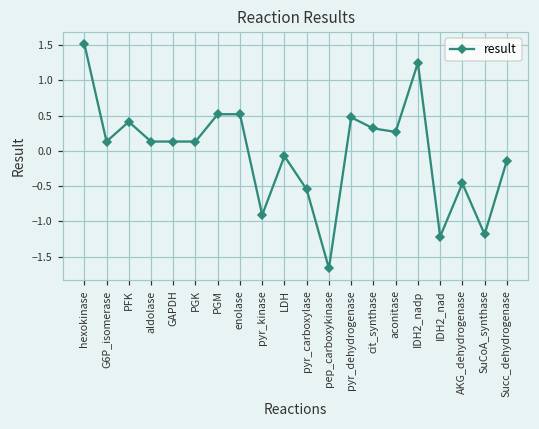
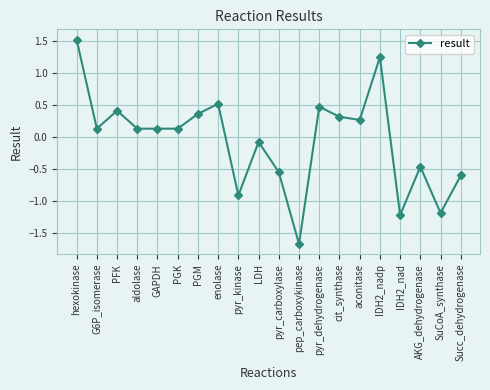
  {
    "hexokinase": 1.5,
    "G6P_isomerase": 0.1,
    "PFK": 0.4,
    "aldolase": 0.1,
    "GAPDH": 0.1,
    "PGK": 0.1,
-   "PGM": 0.5,
+   "PGM": 0.4,
    "enolase": 0.5,
    "pyr_kinase": -0.9,
    "LDH": -0.1,
    "pyr_carboxylase": -0.5,
    "pep_carboxykinase": -1.7,
    "pyr_dehydrogenase": 0.5,
    "cit_synthase": 0.3,
    "aconitase": 0.3,
    "IDH2_nadp": 1.2,
    "IDH2_nad": -1.2,
    "AKG_dehydrogenase": -0.5,
    "SuCoA_synthase": -1.2,
-   "Succ_dehydrogenase": -0.1
+   "Succ_dehydrogenase": -0.6
  }
